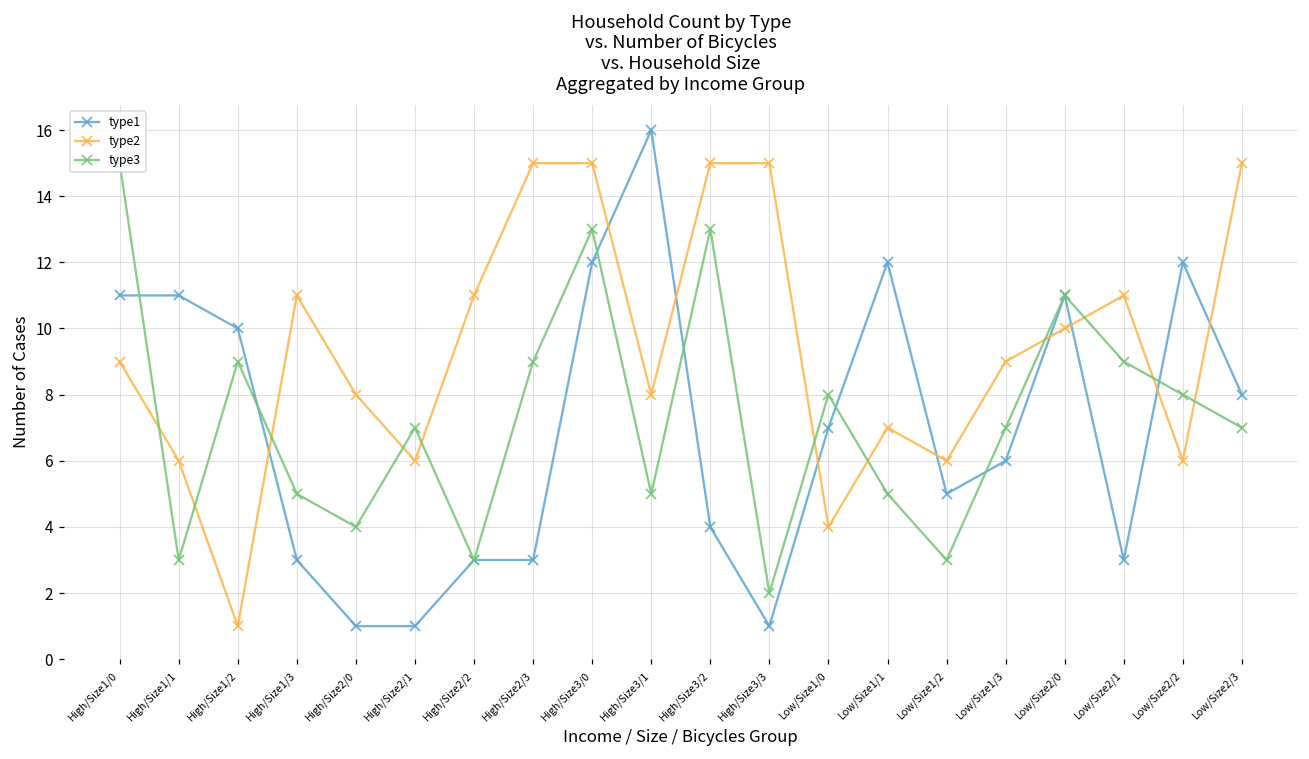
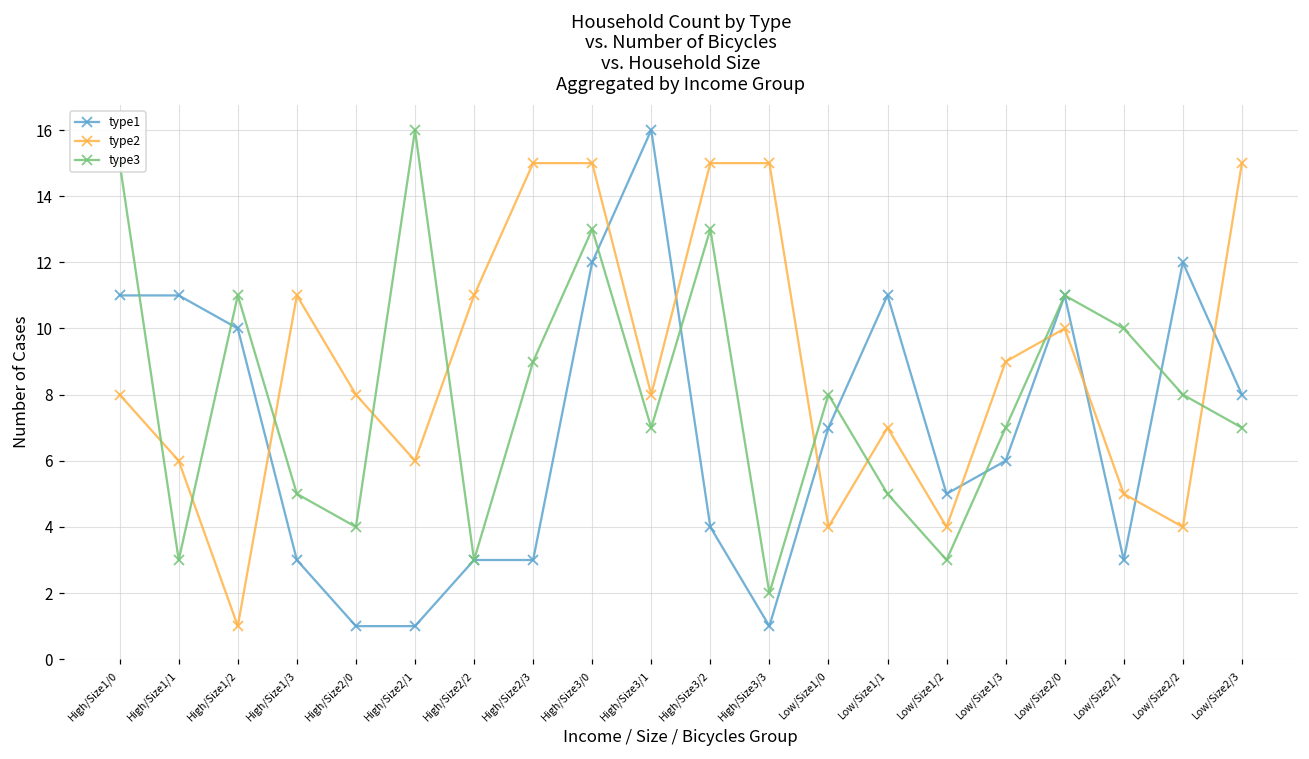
  {
    "type1": {
      "High/Size1/0": 11,
      "High/Size1/1": 11,
      "High/Size1/2": 10,
      "High/Size1/3": 3,
      "High/Size2/0": 1,
      "High/Size2/1": 1,
      "High/Size2/3": 3,
      "High/Size3/0": 12,
      "High/Size3/1": 16,
      "High/Size3/2": 4,
      "High/Size3/3": 1,
      "Low/Size1/0": 7,
-     "Low/Size1/1": 12,
+     "Low/Size1/1": 11,
      "Low/Size1/2": 5,
      "Low/Size1/3": 6,
      "Low/Size2/1": 3,
      "Low/Size2/2": 12,
      "Low/Size2/3": 8
    },
    "type2": {
-     "High/Size1/0": 9,
+     "High/Size1/0": 8,
      "High/Size1/1": 6,
      "High/Size1/2": 1,
      "High/Size1/3": 11,
      "High/Size2/0": 8,
      "High/Size2/1": 6,
      "High/Size2/2": 11,
      "High/Size2/3": 15,
      "High/Size3/0": 15,
      "High/Size3/1": 8,
      "High/Size3/2": 15,
      "High/Size3/3": 15,
      "Low/Size1/0": 4,
      "Low/Size1/1": 7,
-     "Low/Size1/2": 6,
+     "Low/Size1/2": 4,
      "Low/Size1/3": 9,
      "Low/Size2/0": 10,
-     "Low/Size2/1": 11,
-     "Low/Size2/2": 6,
+     "Low/Size2/1": 5,
+     "Low/Size2/2": 4,
      "Low/Size2/3": 15
    },
    "type3": {
      "High/Size1/1": 3,
-     "High/Size1/2": 9,
+     "High/Size1/2": 11,
      "High/Size1/3": 5,
      "High/Size2/0": 4,
-     "High/Size2/1": 7,
+     "High/Size2/1": 16,
      "High/Size2/3": 9,
      "High/Size3/0": 13,
-     "High/Size3/1": 5,
+     "High/Size3/1": 7,
      "High/Size3/2": 13,
      "High/Size3/3": 2,
      "Low/Size1/0": 8,
      "Low/Size1/1": 5,
      "Low/Size1/2": 3,
      "Low/Size1/3": 7,
-     "Low/Size2/1": 9,
+     "Low/Size2/1": 10,
      "Low/Size2/2": 8,
      "Low/Size2/3": 7
    }
  }
